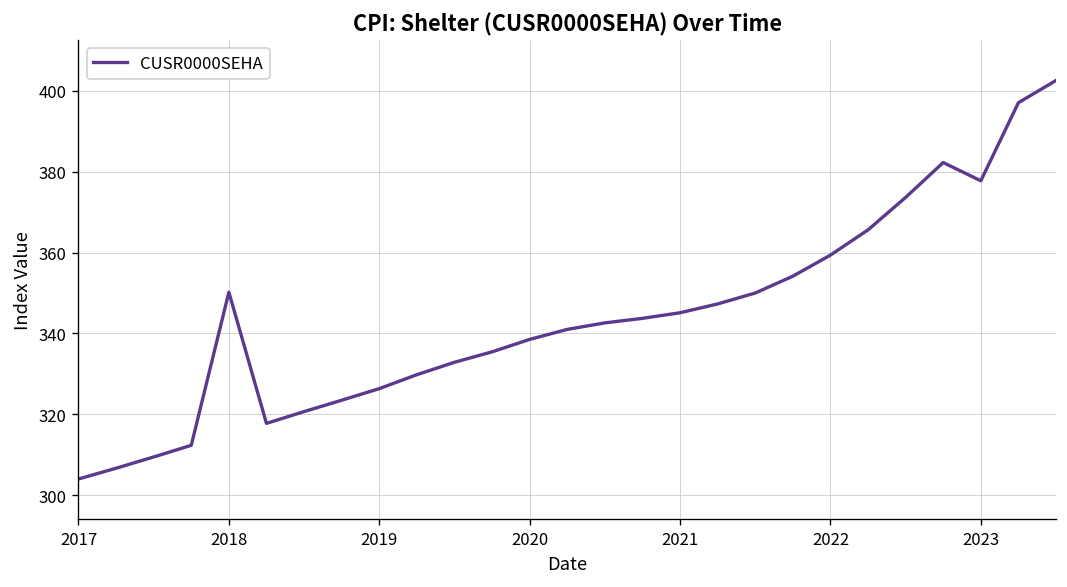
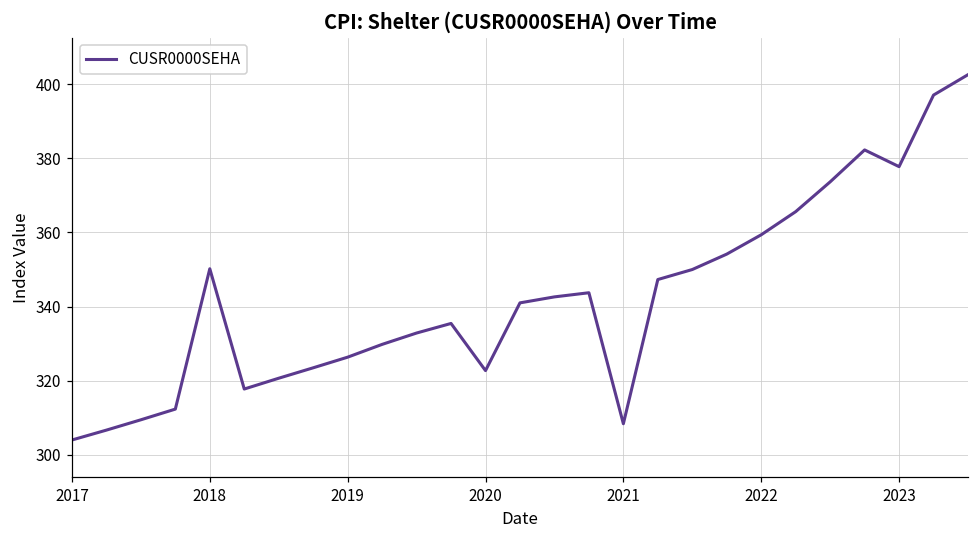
  {
    "2017": 304,
    "2018": 350,
    "2019": 326,
-   "2020": 339,
-   "2021": 345,
+   "2020": 323,
+   "2021": 308,
    "2022": 359,
    "2023": 378
  }
